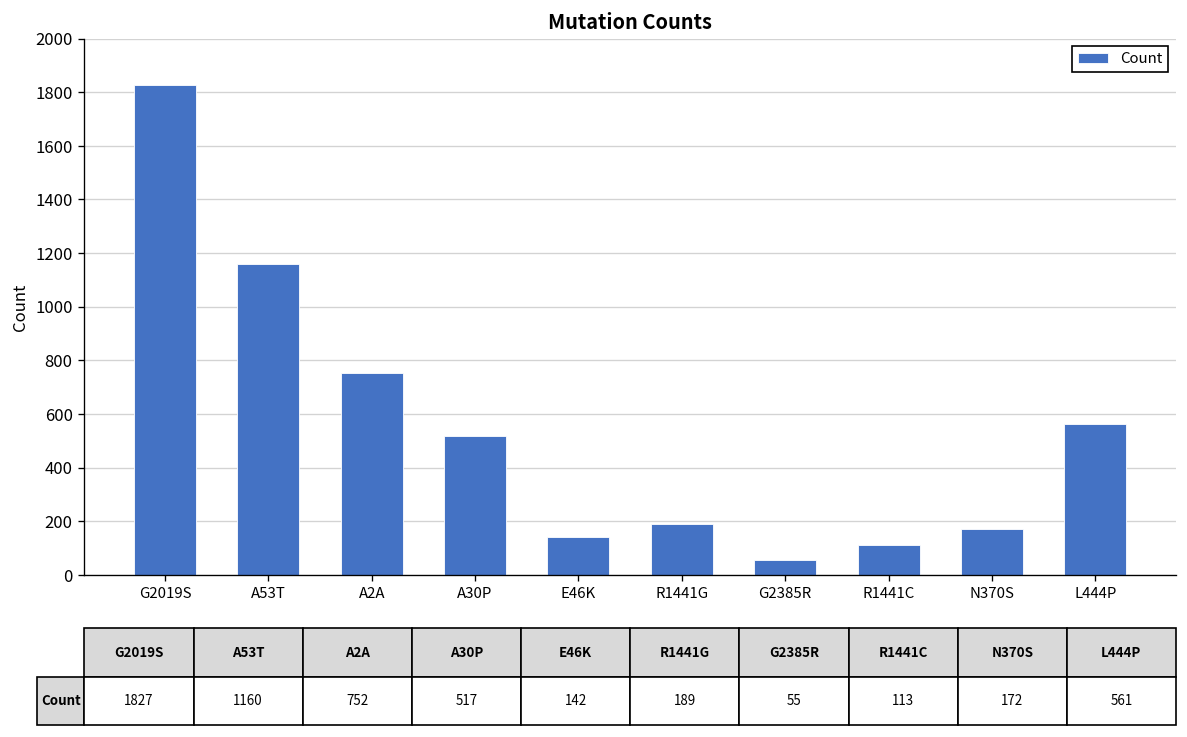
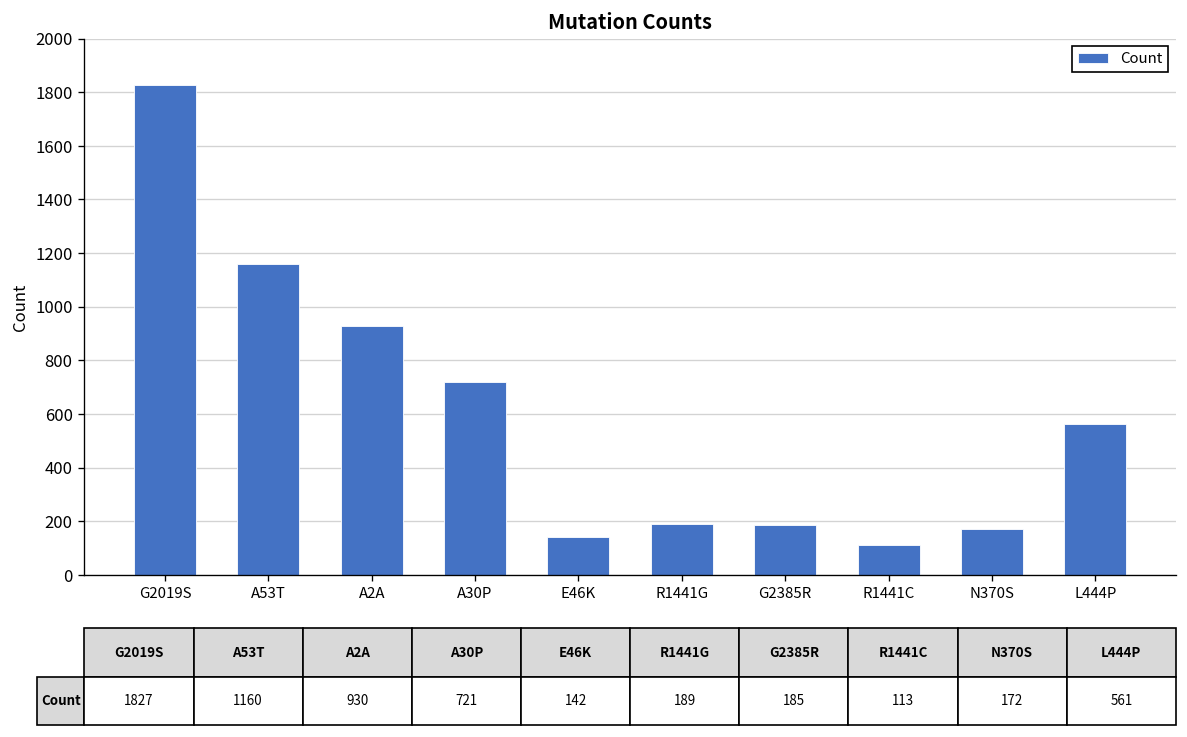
  {
-   "A2A": 752,
-   "A30P": 517,
-   "G2385R": 55
+   "A2A": 930,
+   "A30P": 721,
+   "G2385R": 185
  }
